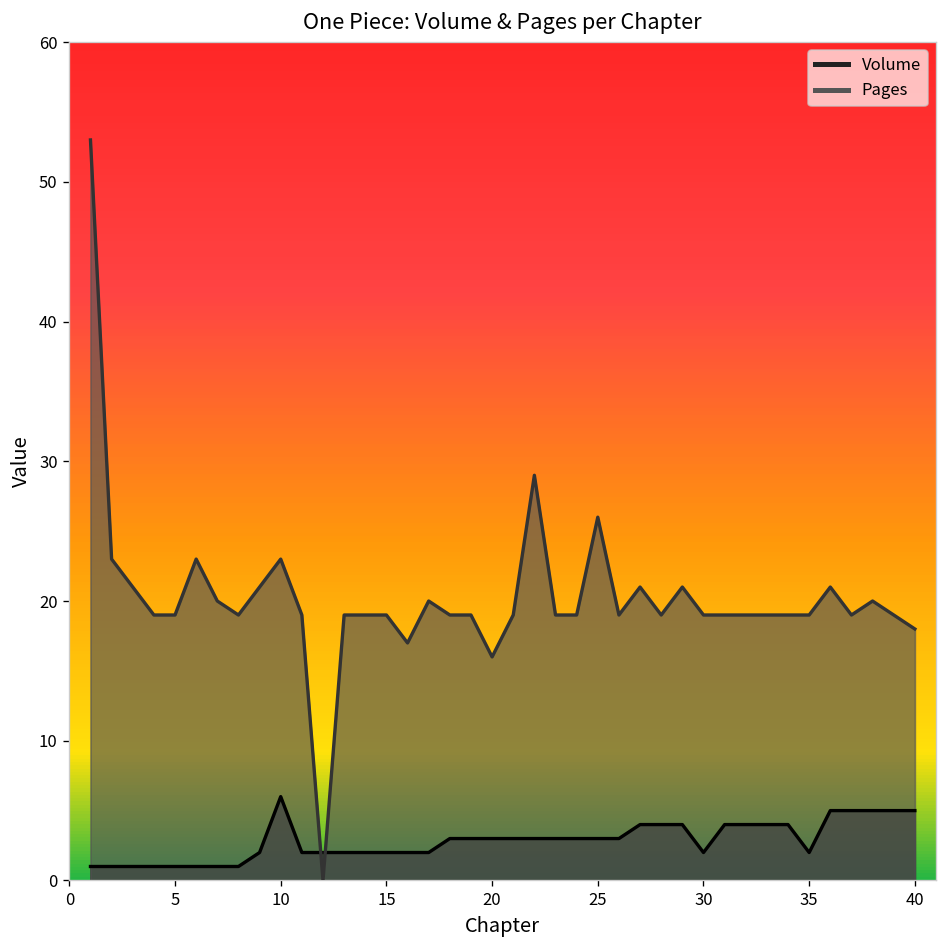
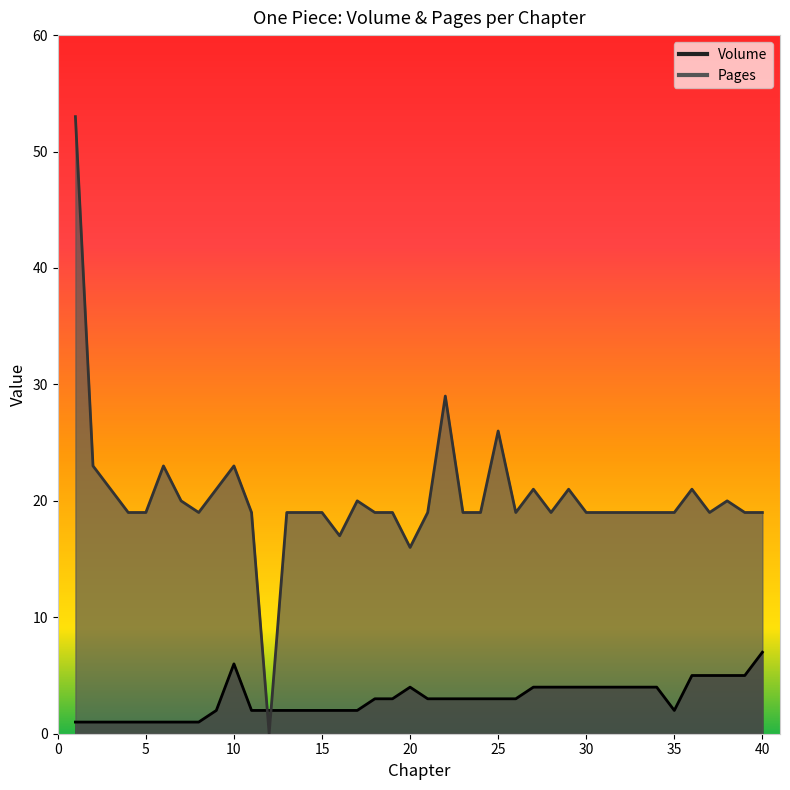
  {
    "Volume": {
      "5": 1,
      "10": 6,
      "15": 2,
-     "20": 3,
+     "20": 4,
      "25": 3,
-     "30": 2,
+     "30": 4,
      "35": 2,
-     "40": 5
+     "40": 7
    },
    "Pages": {
      "5": 19,
      "10": 23,
      "15": 19,
      "20": 16,
      "25": 26,
      "30": 19,
      "35": 19,
-     "40": 18
+     "40": 19
    }
  }
